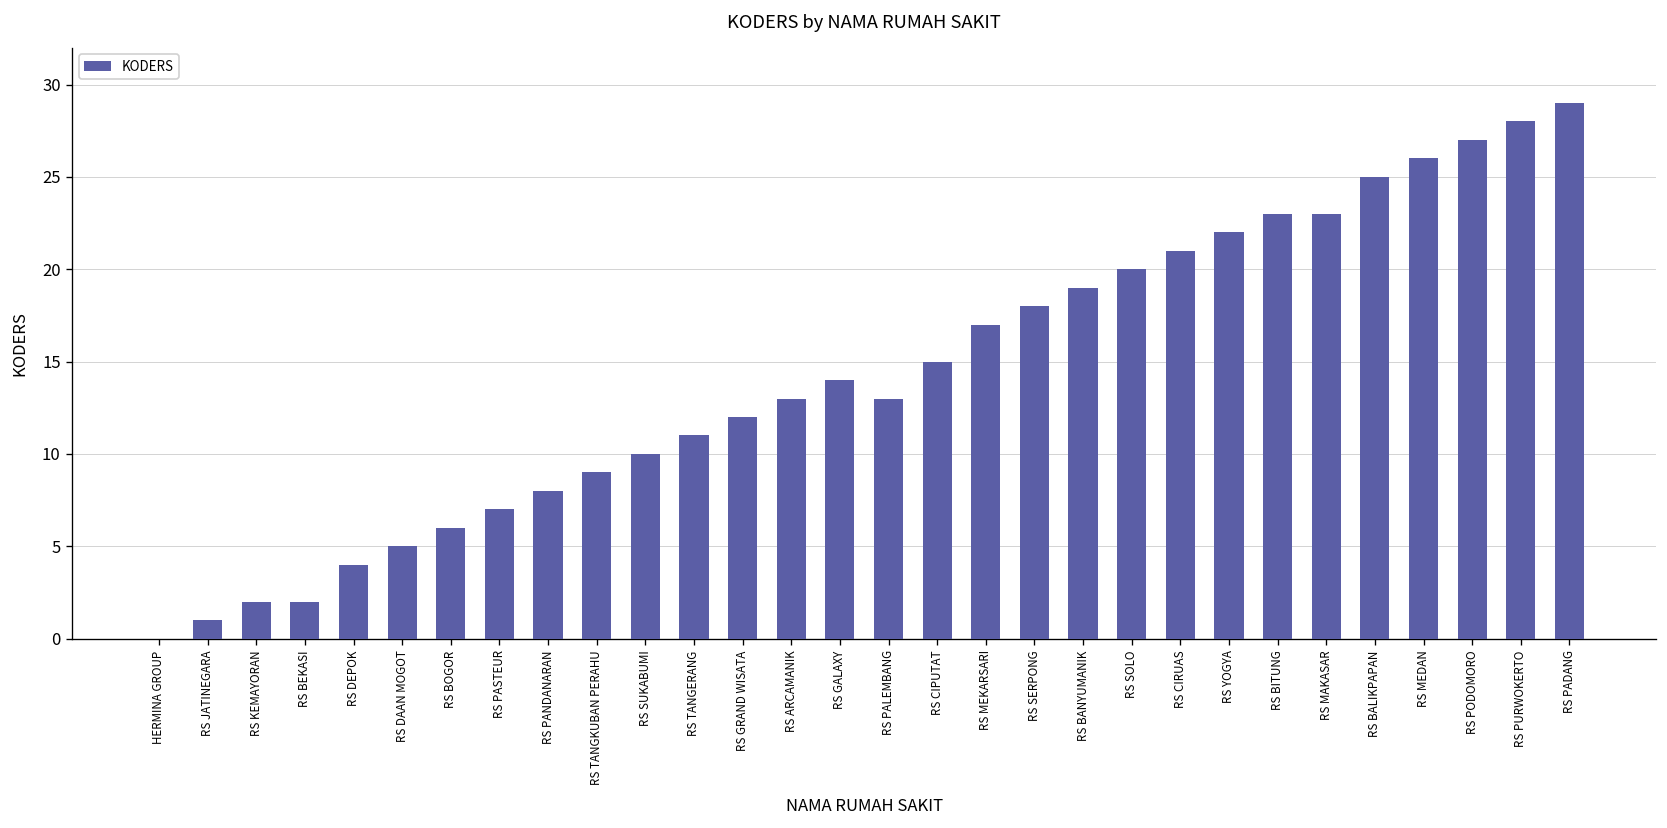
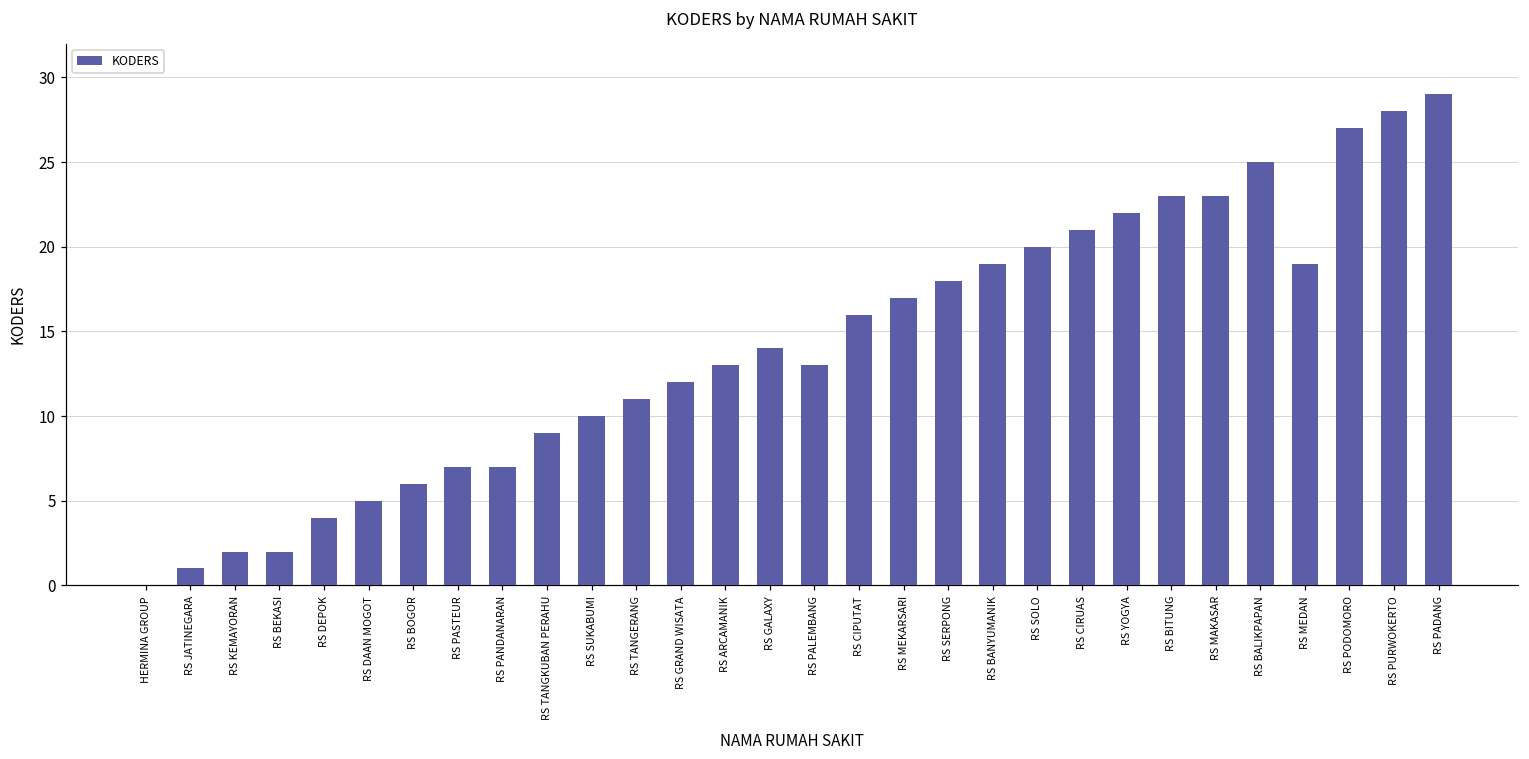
  {
    "HERMINA GROUP": 0,
    "RS JATINEGARA": 1,
    "RS KEMAYORAN": 2,
    "RS BEKASI": 2,
    "RS DEPOK": 4,
    "RS DAAN MOGOT": 5,
    "RS BOGOR": 6,
    "RS PASTEUR": 7,
-   "RS PANDANARAN": 8,
+   "RS PANDANARAN": 7,
    "RS TANGKUBAN PERAHU": 9,
    "RS SUKABUMI": 10,
    "RS TANGERANG": 11,
    "RS GRAND WISATA": 12,
    "RS ARCAMANIK": 13,
    "RS GALAXY": 14,
    "RS PALEMBANG": 13,
-   "RS CIPUTAT": 15,
+   "RS CIPUTAT": 16,
    "RS MEKARSARI": 17,
    "RS SERPONG": 18,
    "RS BANYUMANIK": 19,
    "RS SOLO": 20,
    "RS CIRUAS": 21,
    "RS YOGYA": 22,
    "RS BITUNG": 23,
    "RS MAKASAR": 23,
    "RS BALIKPAPAN": 25,
-   "RS MEDAN": 26,
+   "RS MEDAN": 19,
    "RS PODOMORO": 27,
    "RS PURWOKERTO": 28,
    "RS PADANG": 29
  }
